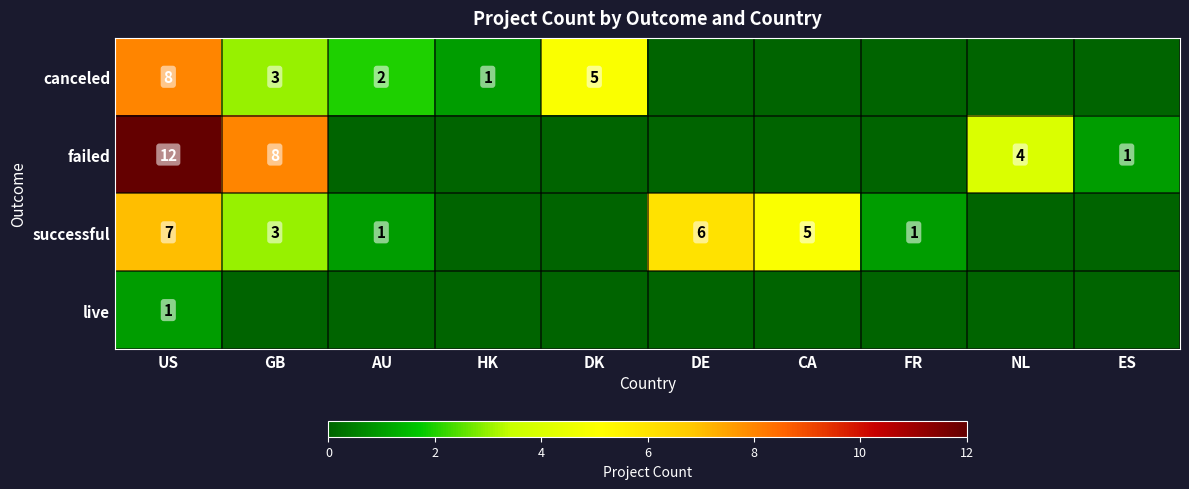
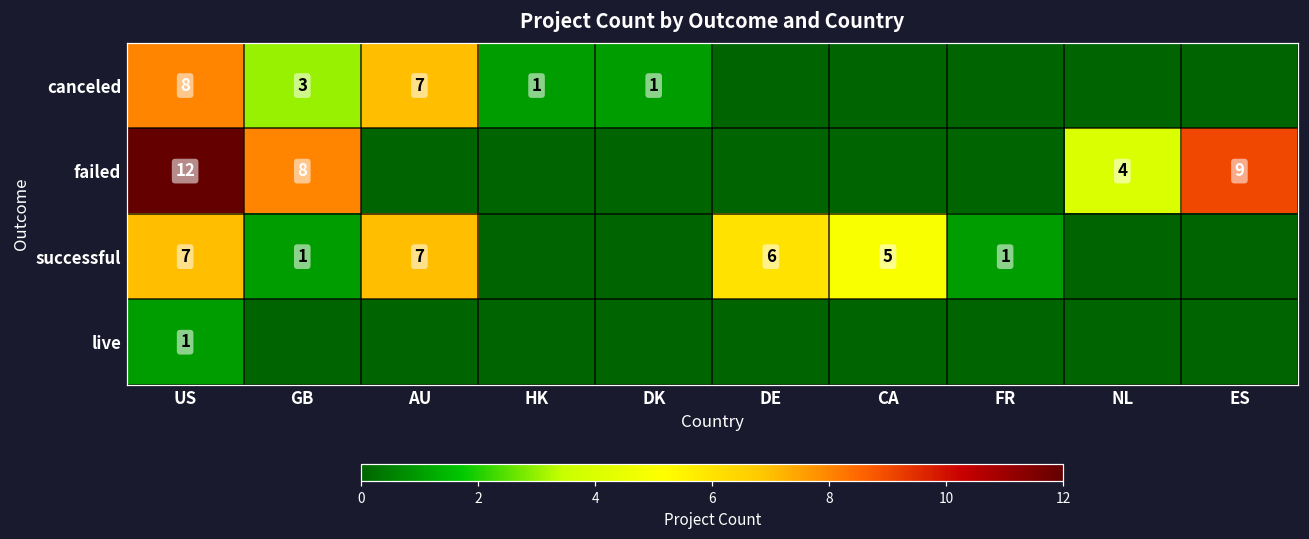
  {
    "canceled": {
-     "AU": 2,
-     "DK": 5
+     "AU": 7,
+     "DK": 1
    },
    "failed": {
-     "ES": 1
+     "ES": 9
    },
    "successful": {
-     "GB": 3,
-     "AU": 1
+     "GB": 1,
+     "AU": 7
    }
  }
